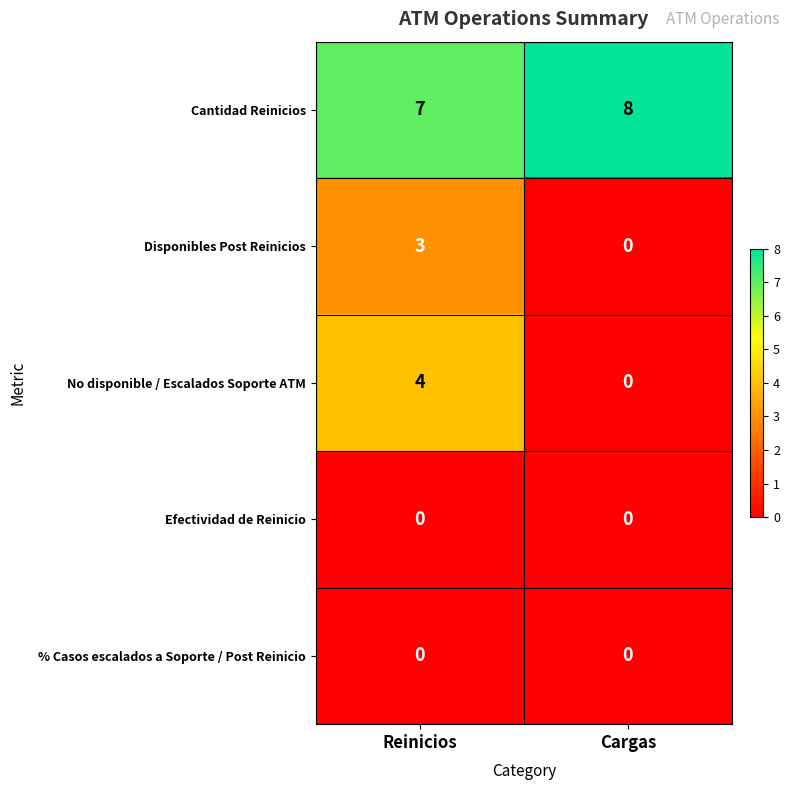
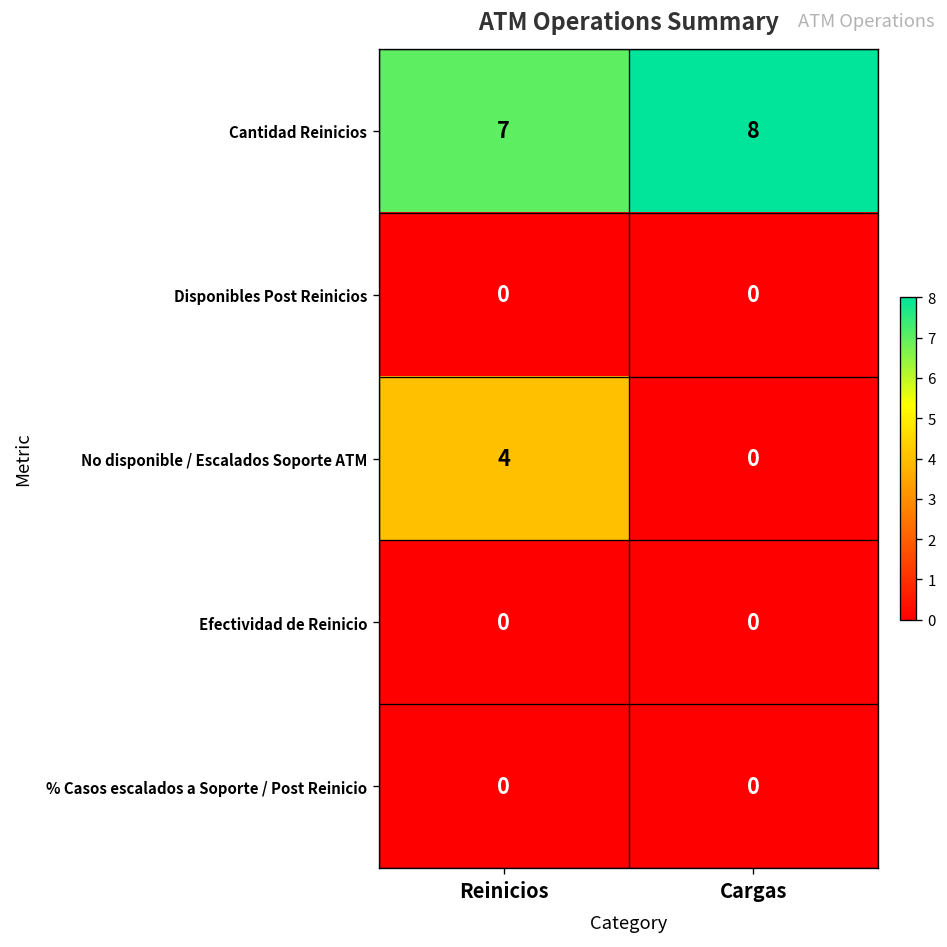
  {
    "Cantidad Reinicios": {
      "Reinicios": 7,
      "Cargas": 8
    },
    "Disponibles Post Reinicios": {
-     "Reinicios": 3,
+     "Reinicios": 0,
      "Cargas": 0
    },
    "No disponible / Escalados Soporte ATM": {
      "Reinicios": 4,
      "Cargas": 0
    },
    "Efectividad de Reinicio": {
      "Reinicios": 0,
      "Cargas": 0
    },
    "% Casos escalados a Soporte / Post Reinicio": {
      "Reinicios": 0,
      "Cargas": 0
    }
  }
